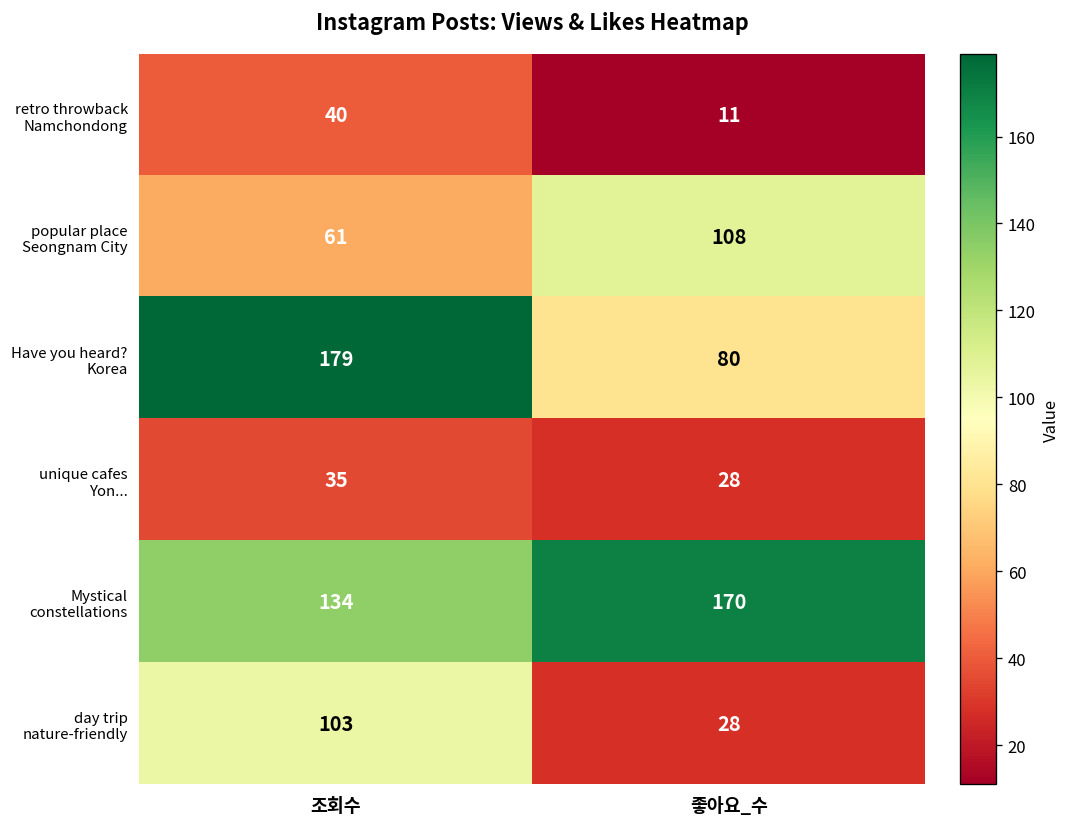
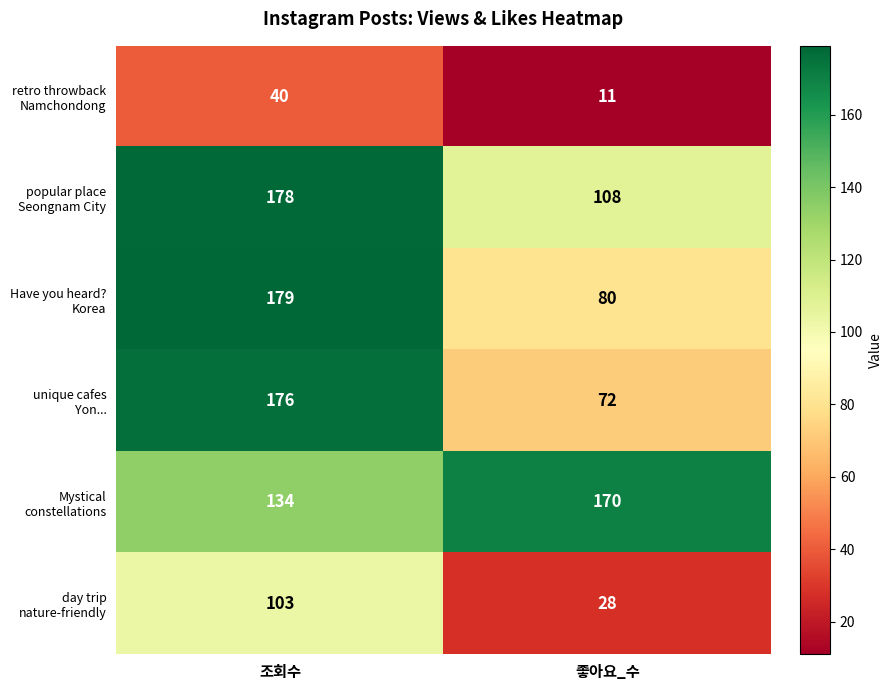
  {
    "retro throwback Namchondong": {
      "조회수": 40,
      "좋아요_수": 11
    },
    "popular place Seongnam City": {
-     "조회수": 61,
+     "조회수": 178,
      "좋아요_수": 108
    },
    "Have you heard? Korea": {
      "조회수": 179,
      "좋아요_수": 80
    },
    "unique cafes Yon...": {
-     "조회수": 35,
-     "좋아요_수": 28
+     "조회수": 176,
+     "좋아요_수": 72
    },
    "Mystical constellations": {
      "조회수": 134,
      "좋아요_수": 170
    },
    "day trip nature-friendly": {
      "조회수": 103,
      "좋아요_수": 28
    }
  }
